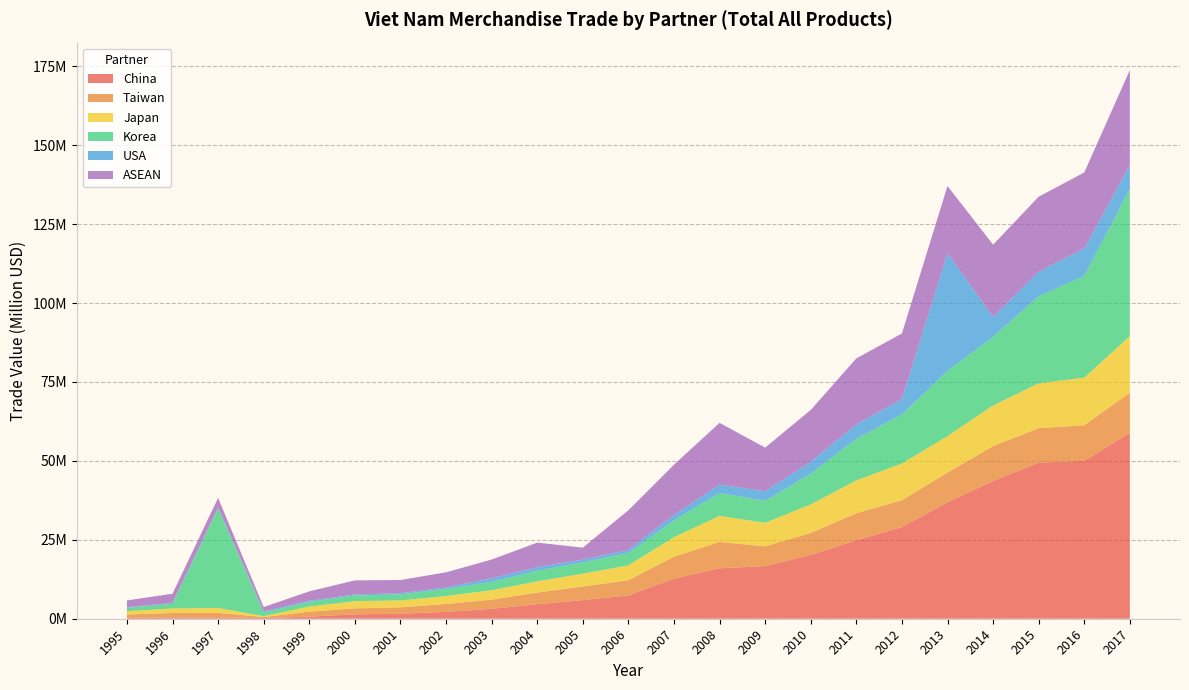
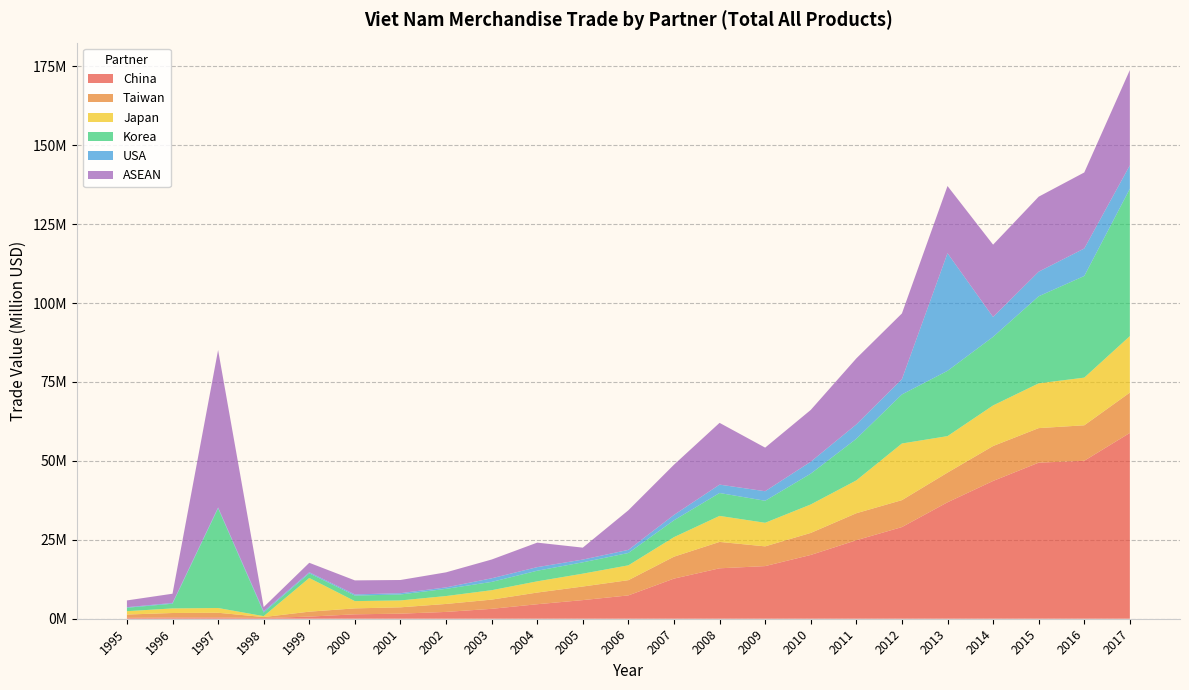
  {
    "Japan": {
      "1995": 1000000,
      "1996": 1000000,
      "1997": 2000000,
-     "1999": 2000000,
+     "1999": 11000000,
      "2000": 2000000,
      "2001": 2000000,
      "2002": 3000000,
      "2003": 3000000,
      "2004": 4000000,
      "2005": 4000000,
      "2006": 5000000,
      "2007": 6000000,
      "2008": 8000000,
      "2009": 7000000,
      "2010": 9000000,
      "2011": 10000000,
-     "2012": 12000000,
+     "2012": 18000000,
      "2013": 12000000,
      "2014": 13000000,
      "2015": 14000000,
      "2016": 15000000,
      "2017": 18000000
    },
    "Korea": {
      "2003": 3000000,
      "2004": 3000000,
      "2005": 4000000,
      "2006": 4000000,
      "2007": 5000000,
      "2008": 7000000,
      "2009": 7000000,
      "2010": 10000000,
      "2011": 13000000,
      "2012": 16000000,
      "2013": 21000000,
      "2014": 22000000,
      "2015": 28000000,
      "2016": 32000000,
      "2017": 47000000
    },
    "USA": {
      "2003": 1000000,
      "2004": 1000000,
      "2005": 1000000,
      "2006": 1000000,
      "2007": 2000000,
      "2008": 3000000,
      "2009": 3000000,
      "2010": 4000000,
      "2011": 5000000,
      "2012": 5000000,
      "2013": 37000000,
      "2014": 6000000,
      "2015": 8000000,
      "2016": 9000000,
      "2017": 7000000
    },
    "ASEAN": {
      "1995": 2000000,
      "1996": 3000000,
-     "1997": 3000000,
+     "1997": 50000000,
      "1998": 1000000,
      "1999": 3000000,
      "2000": 4000000,
      "2001": 4000000,
      "2002": 5000000,
      "2003": 6000000,
      "2004": 8000000,
      "2005": 4000000,
      "2006": 13000000,
      "2007": 16000000,
      "2008": 20000000,
      "2009": 14000000,
      "2010": 16000000,
      "2011": 21000000,
      "2012": 21000000,
      "2013": 21000000,
      "2014": 23000000,
      "2015": 24000000,
      "2016": 24000000,
      "2017": 30000000
    }
  }
